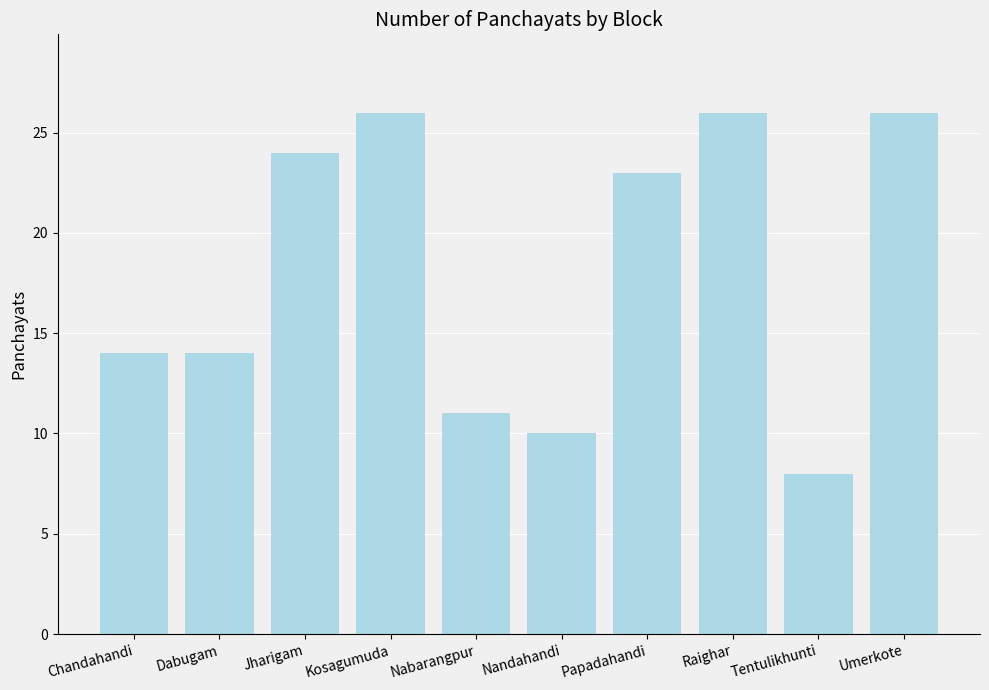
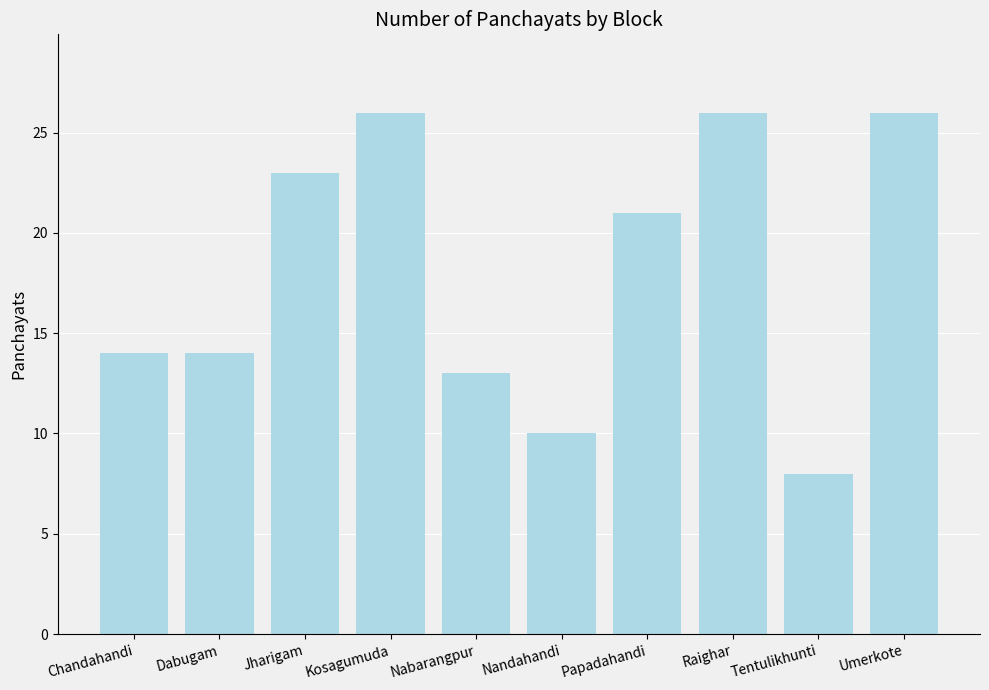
  {
    "Chandahandi": 14,
    "Dabugam": 14,
-   "Jharigam": 24,
+   "Jharigam": 23,
    "Kosagumuda": 26,
-   "Nabarangpur": 11,
+   "Nabarangpur": 13,
    "Nandahandi": 10,
-   "Papadahandi": 23,
+   "Papadahandi": 21,
    "Raighar": 26,
    "Tentulikhunti": 8,
    "Umerkote": 26
  }
